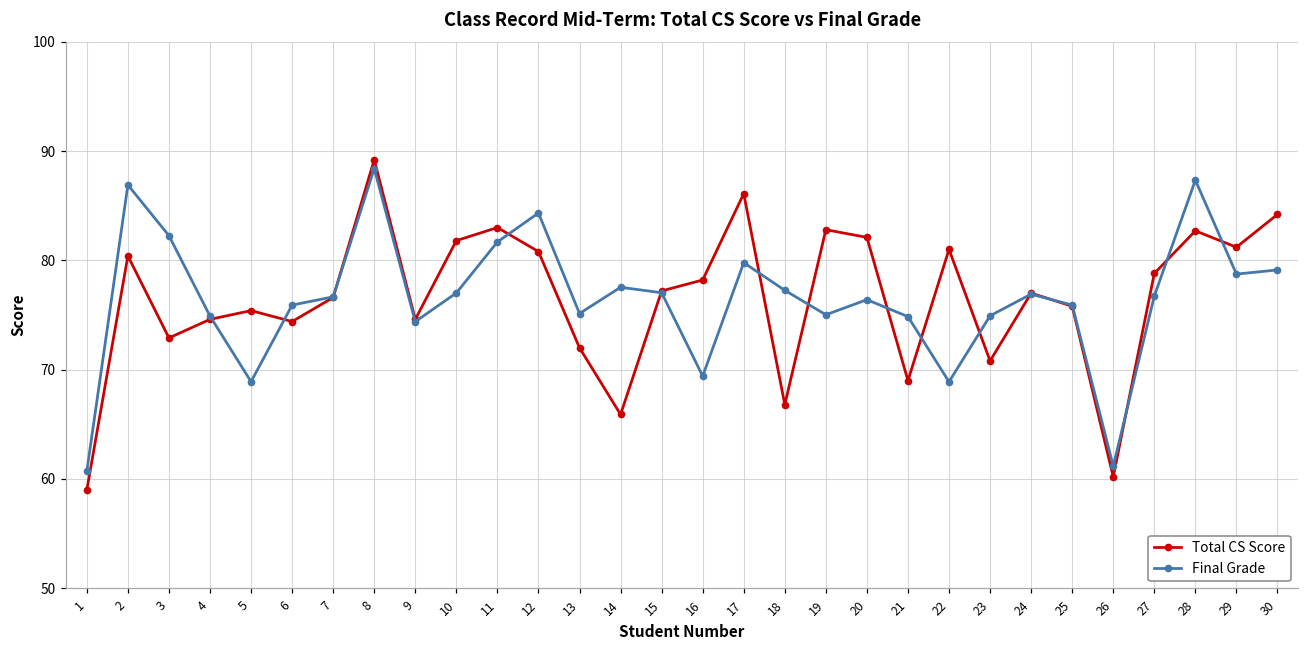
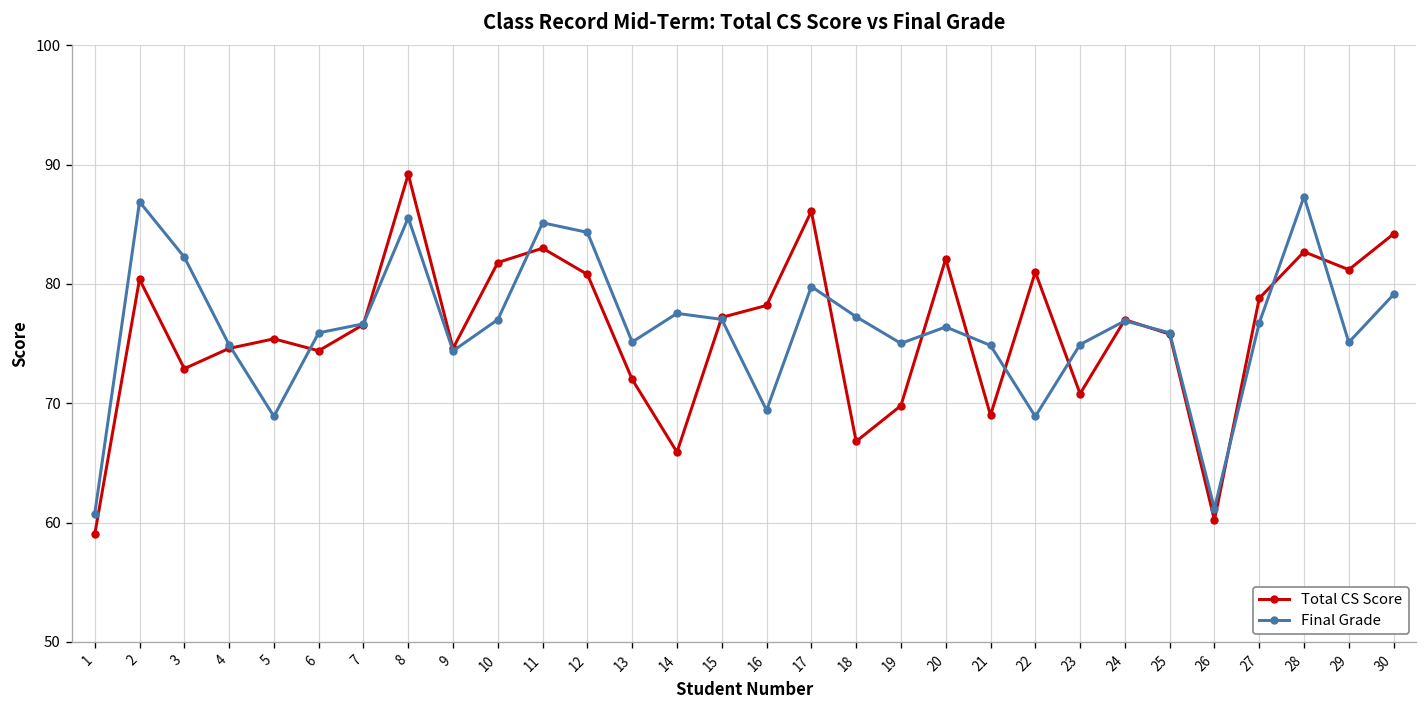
  {
    "Total CS Score": {
      "1": 59,
      "2": 80,
      "3": 73,
      "4": 75,
      "5": 75,
      "6": 74,
      "8": 89,
      "10": 82,
      "11": 83,
      "12": 81,
      "13": 72,
      "14": 66,
      "16": 78,
      "17": 86,
      "18": 67,
-     "19": 83,
+     "19": 70,
      "20": 82,
      "21": 69,
      "22": 81,
      "23": 71,
      "26": 60,
      "27": 79,
      "28": 83,
      "29": 81,
      "30": 84
    },
    "Final Grade": {
      "1": 61,
      "2": 87,
      "3": 82,
      "4": 75,
      "5": 69,
      "6": 76,
-     "8": 88,
+     "8": 86,
      "10": 77,
-     "11": 82,
+     "11": 85,
      "12": 84,
      "13": 75,
      "14": 78,
      "16": 69,
      "17": 80,
      "18": 77,
      "19": 75,
      "20": 76,
      "21": 75,
      "22": 69,
      "23": 75,
      "26": 61,
      "27": 77,
      "28": 87,
-     "29": 79,
+     "29": 75,
      "30": 79
    }
  }
